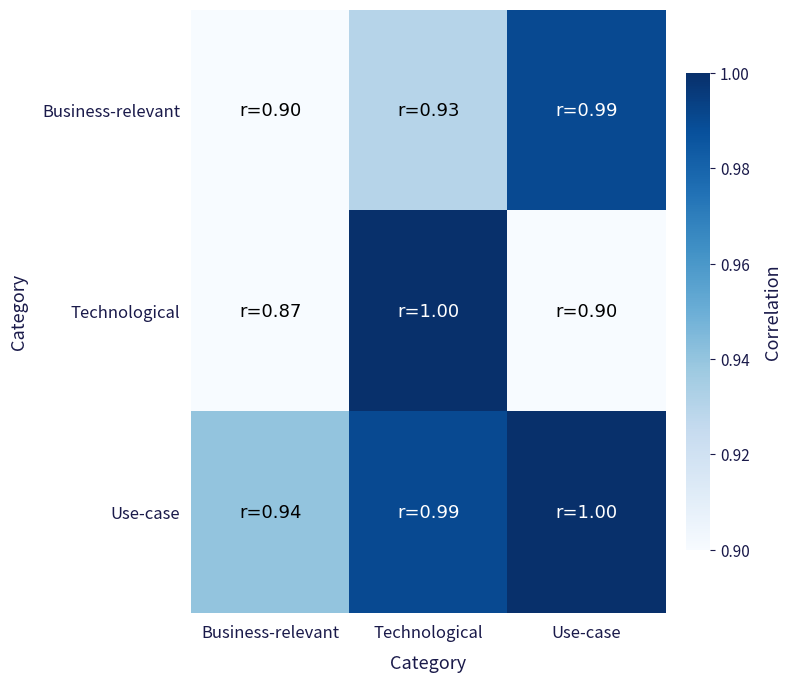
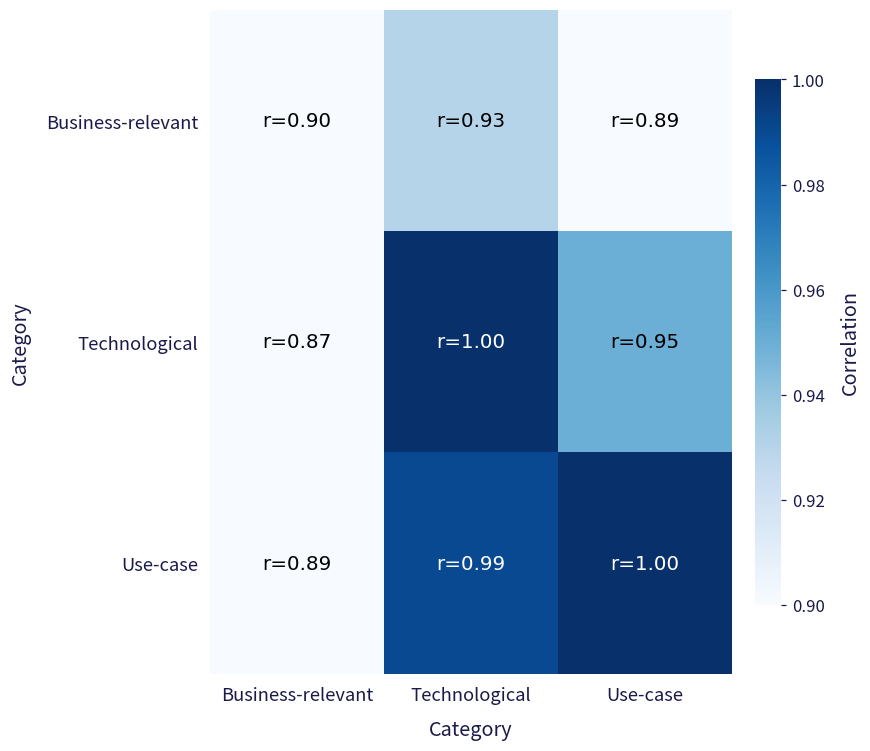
  {
    "Business-relevant": {
      "Business-relevant": 0.90,
      "Technological": 0.93,
-     "Use-case": 0.99
+     "Use-case": 0.89
    },
    "Technological": {
      "Business-relevant": 0.87,
      "Technological": 1.00,
-     "Use-case": 0.90
+     "Use-case": 0.95
    },
    "Use-case": {
-     "Business-relevant": 0.94,
+     "Business-relevant": 0.89,
      "Technological": 0.99,
      "Use-case": 1.00
    }
  }
